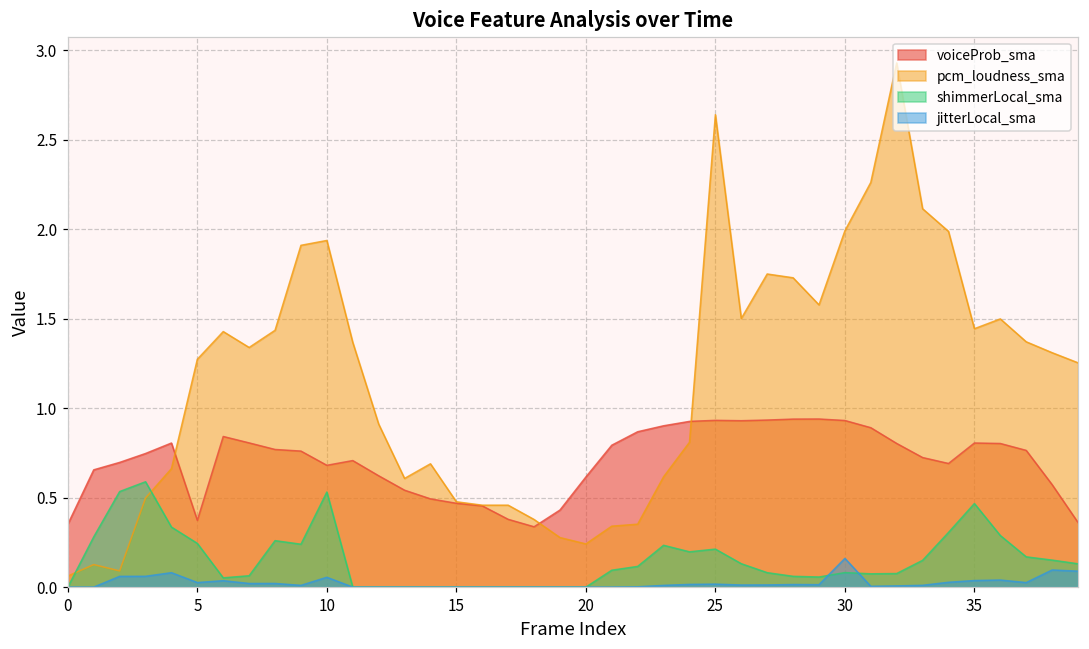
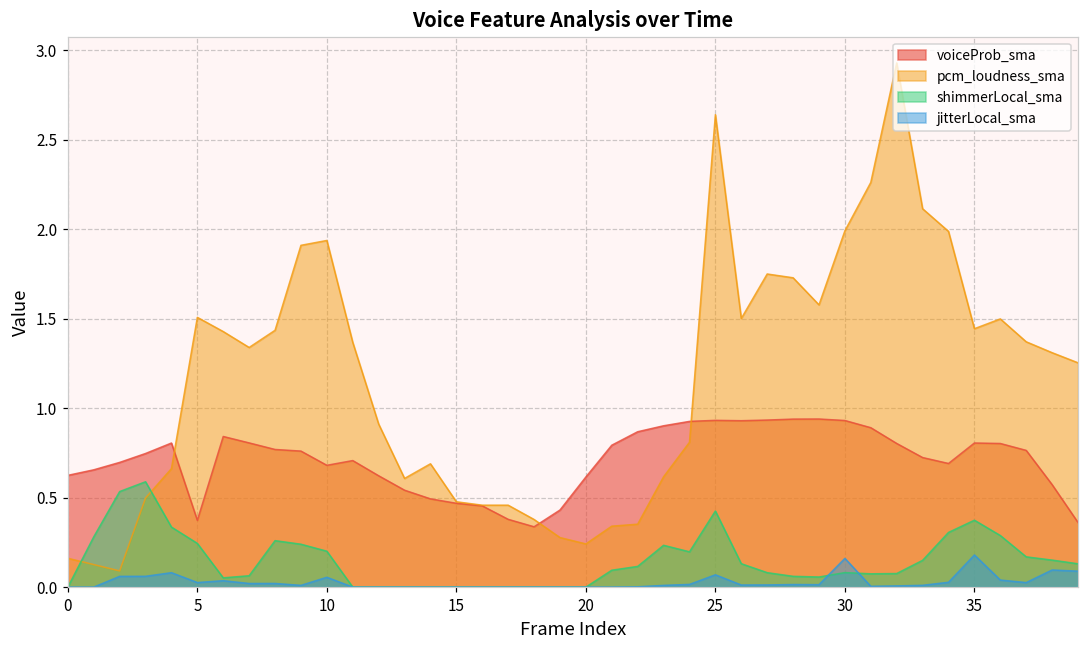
  {
    "voiceProb_sma": {
-     "0": 0.35,
+     "0": 0.62,
      "5": 0.37,
      "10": 0.68,
      "20": 0.62,
      "25": 0.93,
      "30": 0.93,
      "35": 0.81
    },
    "pcm_loudness_sma": {
-     "0": 0.06,
-     "5": 1.27,
+     "0": 0.16,
+     "5": 1.51,
      "10": 1.94,
      "20": 0.24,
      "25": 2.64,
      "30": 1.99,
      "35": 1.44
    },
    "shimmerLocal_sma": {
      "5": 0.24,
-     "10": 0.53,
-     "25": 0.21,
+     "10": 0.20,
+     "25": 0.43,
      "30": 0.08,
-     "35": 0.47
+     "35": 0.37
    },
    "jitterLocal_sma": {
      "5": 0.03,
      "10": 0.05,
-     "25": 0.02,
+     "25": 0.07,
      "30": 0.16,
-     "35": 0.04
+     "35": 0.18
    }
  }
